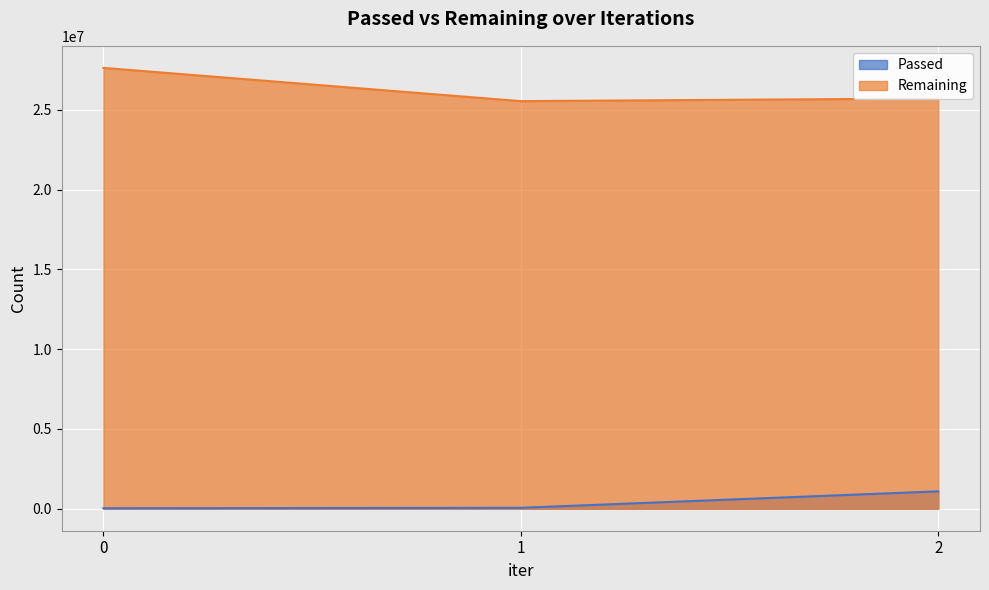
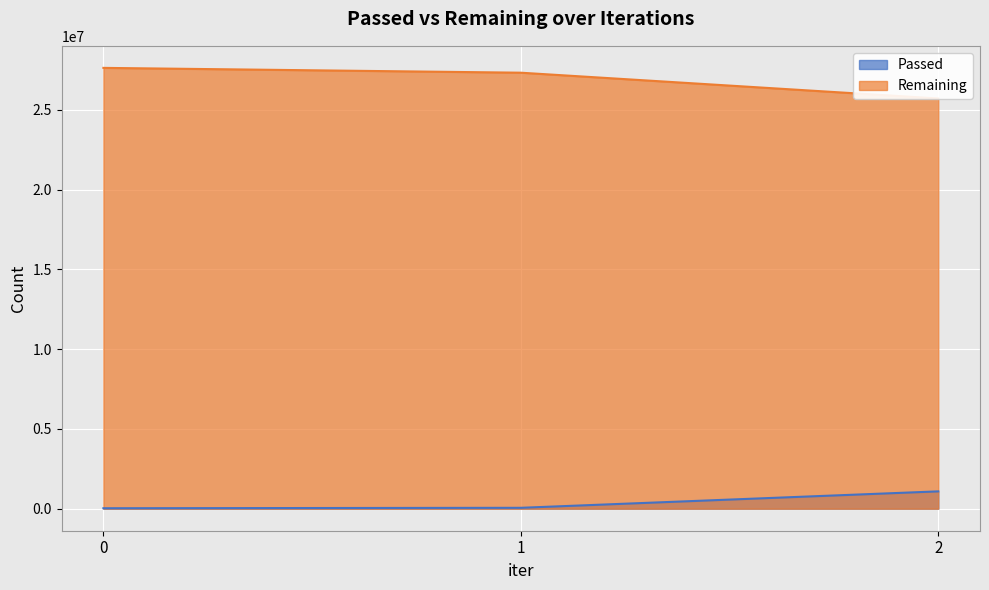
  {
    "Passed": {
      "0": 0,
      "1": 100000,
      "2": 1100000
    },
    "Remaining": {
      "0": 27600000,
-     "1": 25500000
+     "1": 27300000
    }
  }
